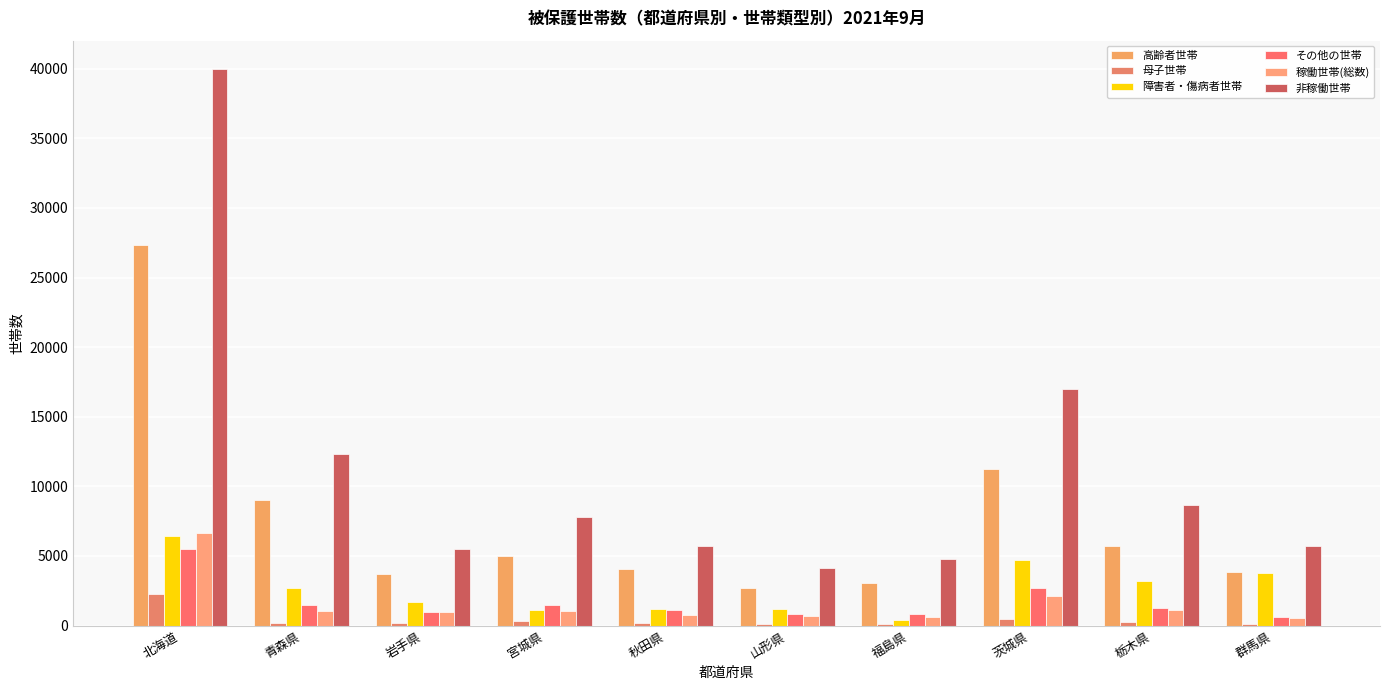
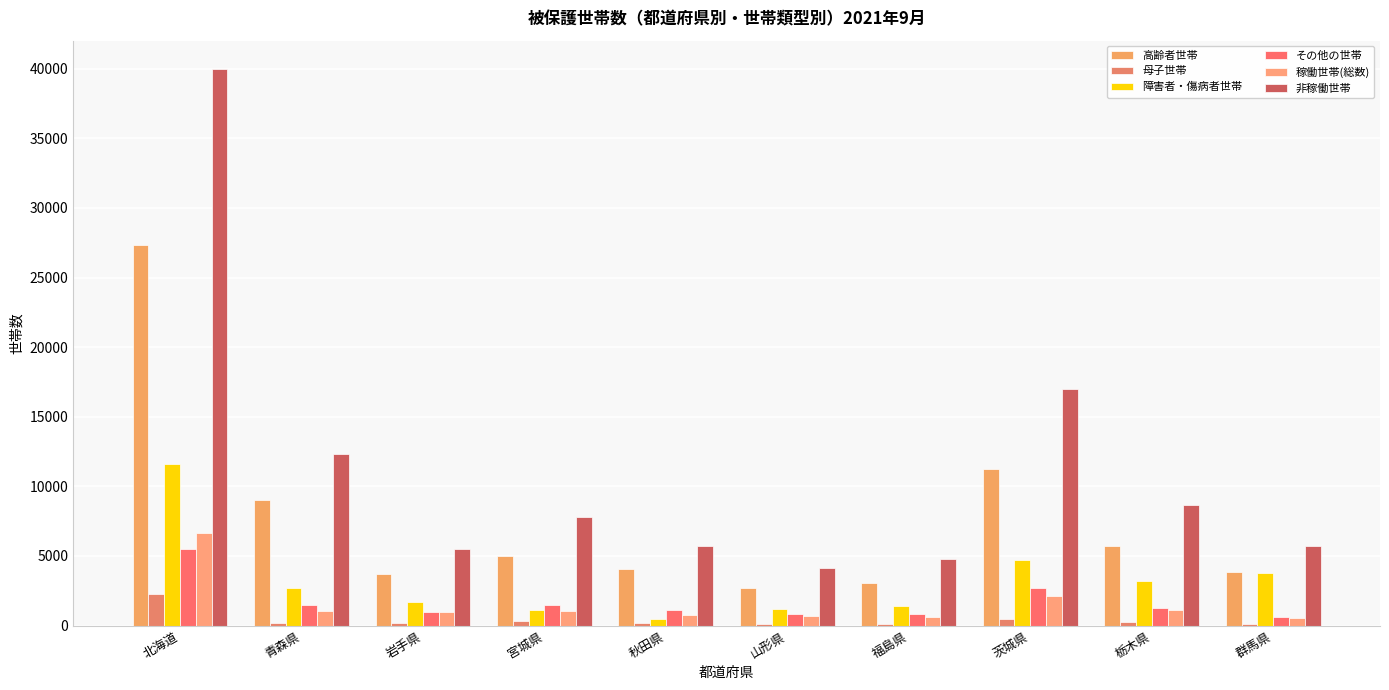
  {
    "障害者・傷病者世帯": {
-     "北海道": 6400,
+     "北海道": 11600,
      "青森県": 2700,
      "岩手県": 1700,
      "宮城県": 1100,
-     "秋田県": 1200,
+     "秋田県": 400,
      "山形県": 1200,
-     "福島県": 400,
+     "福島県": 1400,
      "茨城県": 4700,
      "栃木県": 3200,
      "群馬県": 3800
    }
  }
